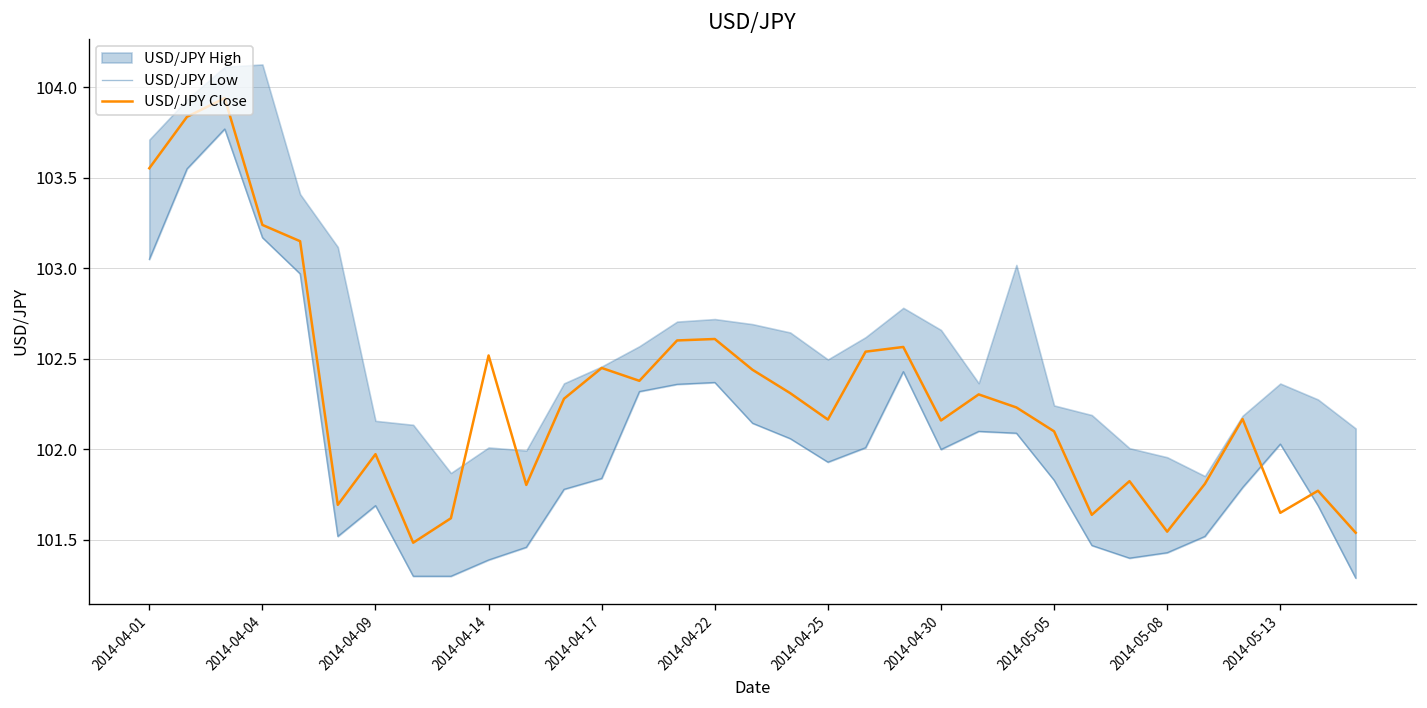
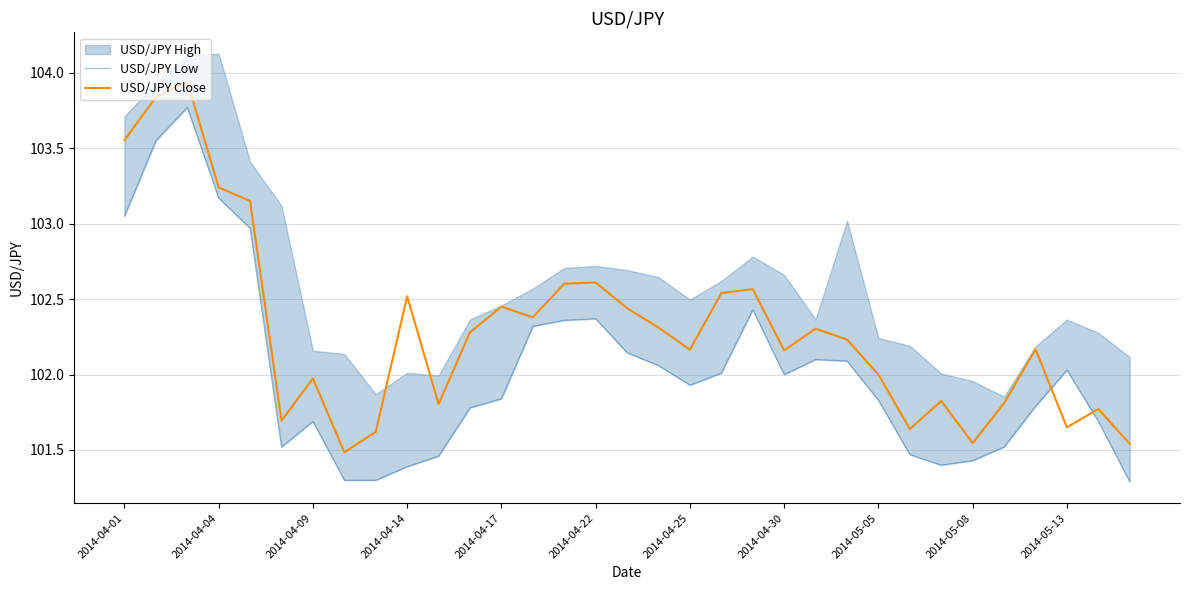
  {
    "USD/JPY Close": {
      "2014-04-01": 103.55,
      "2014-04-04": 103.24,
      "2014-04-09": 101.97,
      "2014-04-14": 102.52,
      "2014-04-22": 102.6,
      "2014-04-25": 102.17,
      "2014-04-30": 102.16,
-     "2014-05-05": 102.1,
+     "2014-05-05": 102.0,
      "2014-05-08": 101.55,
      "2014-05-13": 101.65
    }
  }
